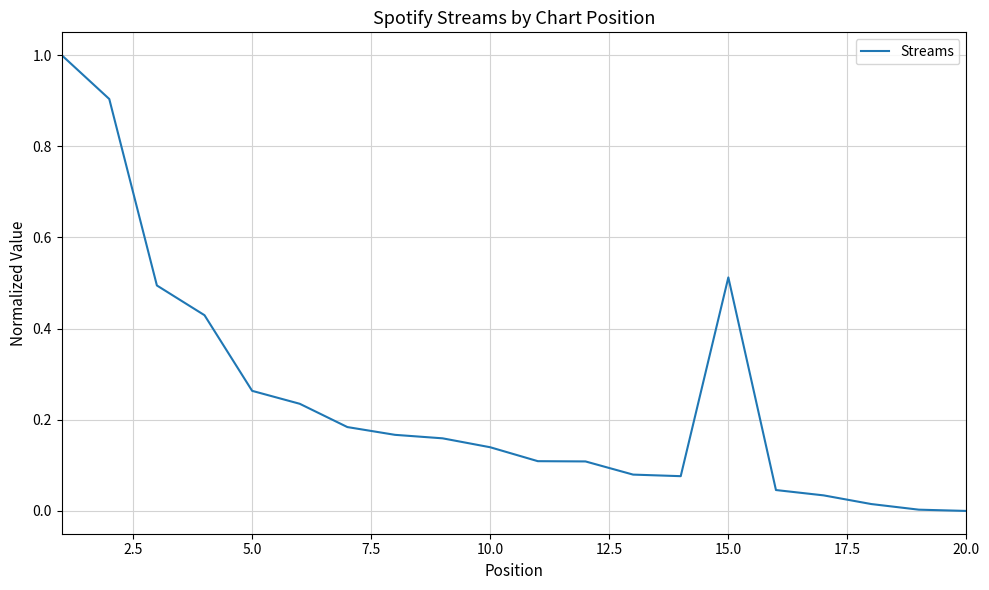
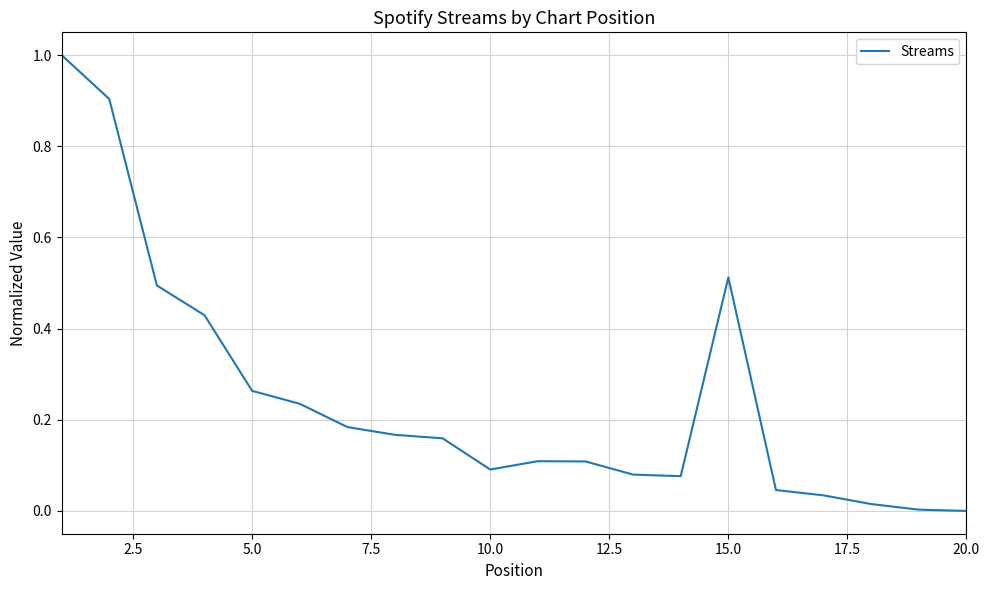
  {
    "5.0": 0.26,
-   "10.0": 0.14,
+   "10.0": 0.09,
    "15.0": 0.51,
    "20.0": 0.00
  }
